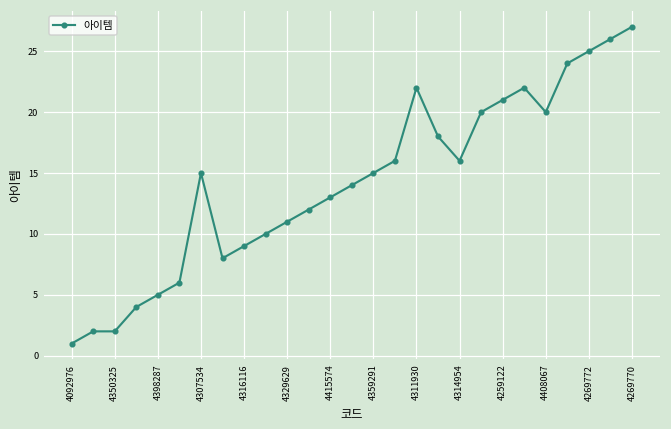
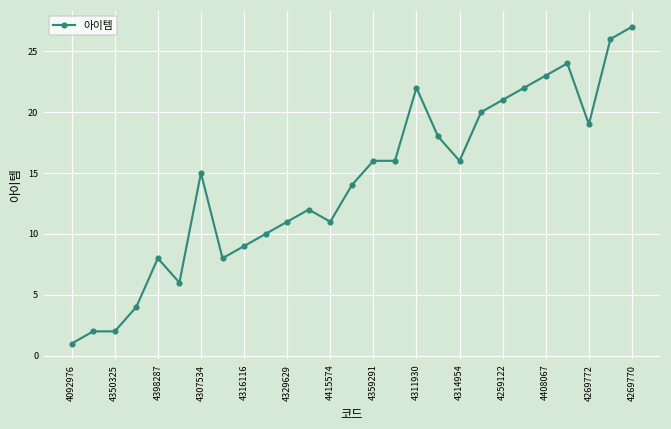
  {
    "4092976": 1,
    "4350325": 2,
-   "4398287": 5,
+   "4398287": 8,
    "4307534": 15,
    "4316116": 9,
    "4329629": 11,
-   "4415574": 13,
-   "4359291": 15,
+   "4415574": 11,
+   "4359291": 16,
    "4311930": 22,
    "4314954": 16,
    "4259122": 21,
-   "4408067": 20,
-   "4269772": 25,
+   "4408067": 23,
+   "4269772": 19,
    "4269770": 27
  }
